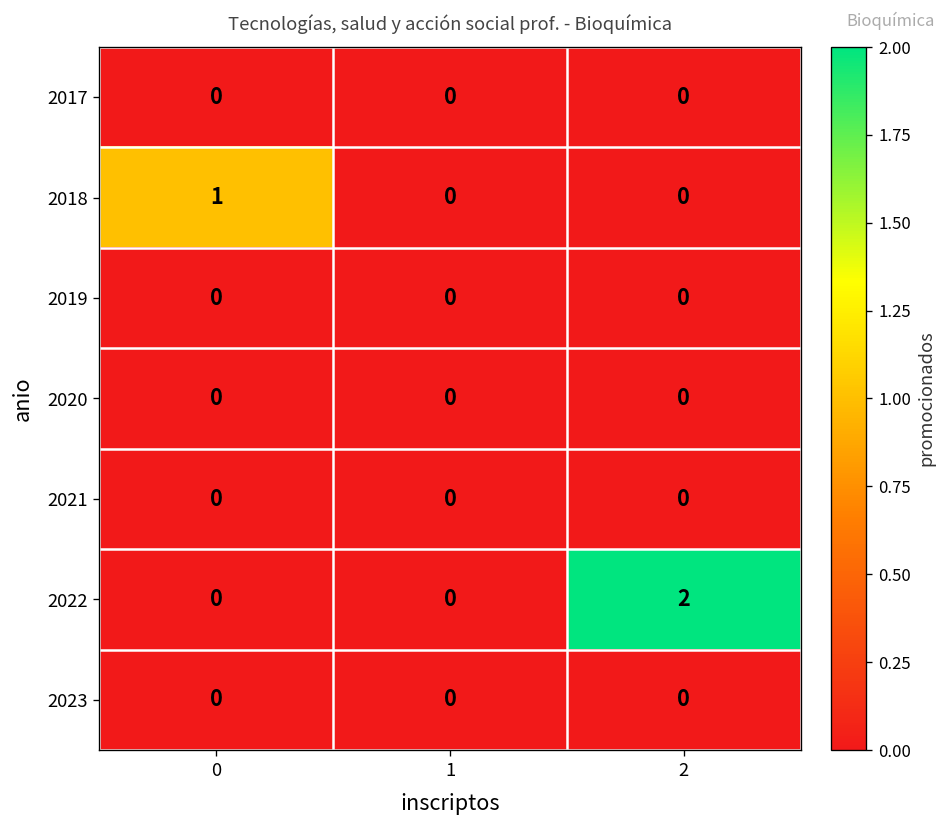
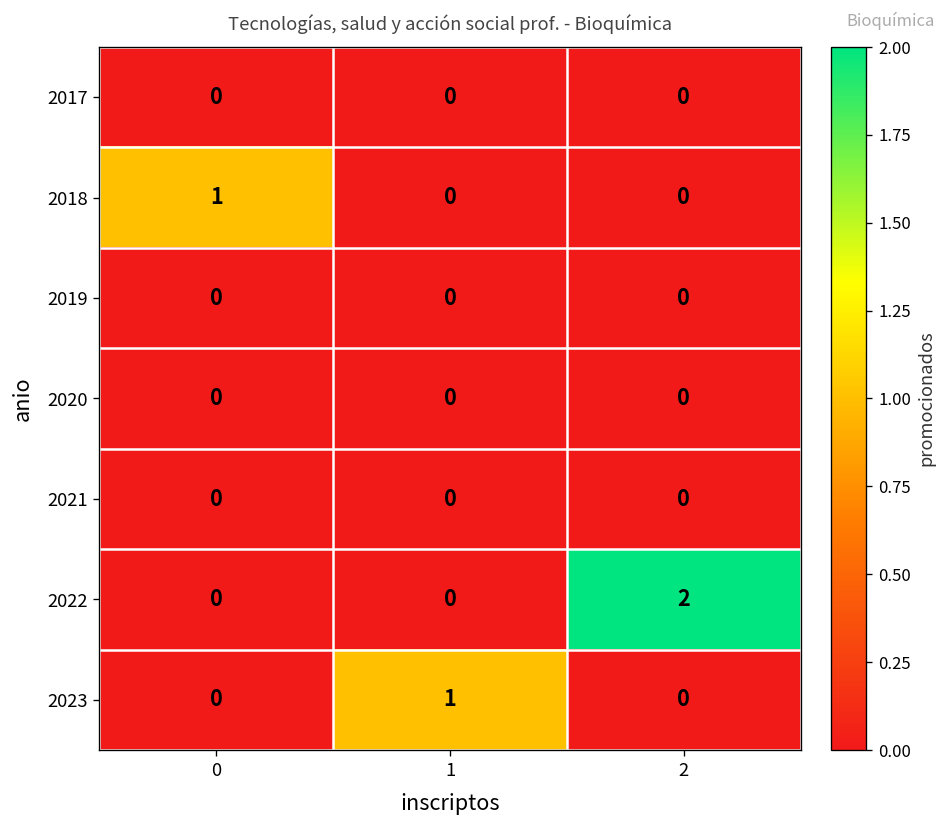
  {
    "2017": {
      "0": 0,
      "1": 0,
      "2": 0
    },
    "2018": {
      "0": 1,
      "1": 0,
      "2": 0
    },
    "2019": {
      "0": 0,
      "1": 0,
      "2": 0
    },
    "2020": {
      "0": 0,
      "1": 0,
      "2": 0
    },
    "2021": {
      "0": 0,
      "1": 0,
      "2": 0
    },
    "2022": {
      "0": 0,
      "1": 0,
      "2": 2
    },
    "2023": {
      "0": 0,
-     "1": 0,
+     "1": 1,
      "2": 0
    }
  }
